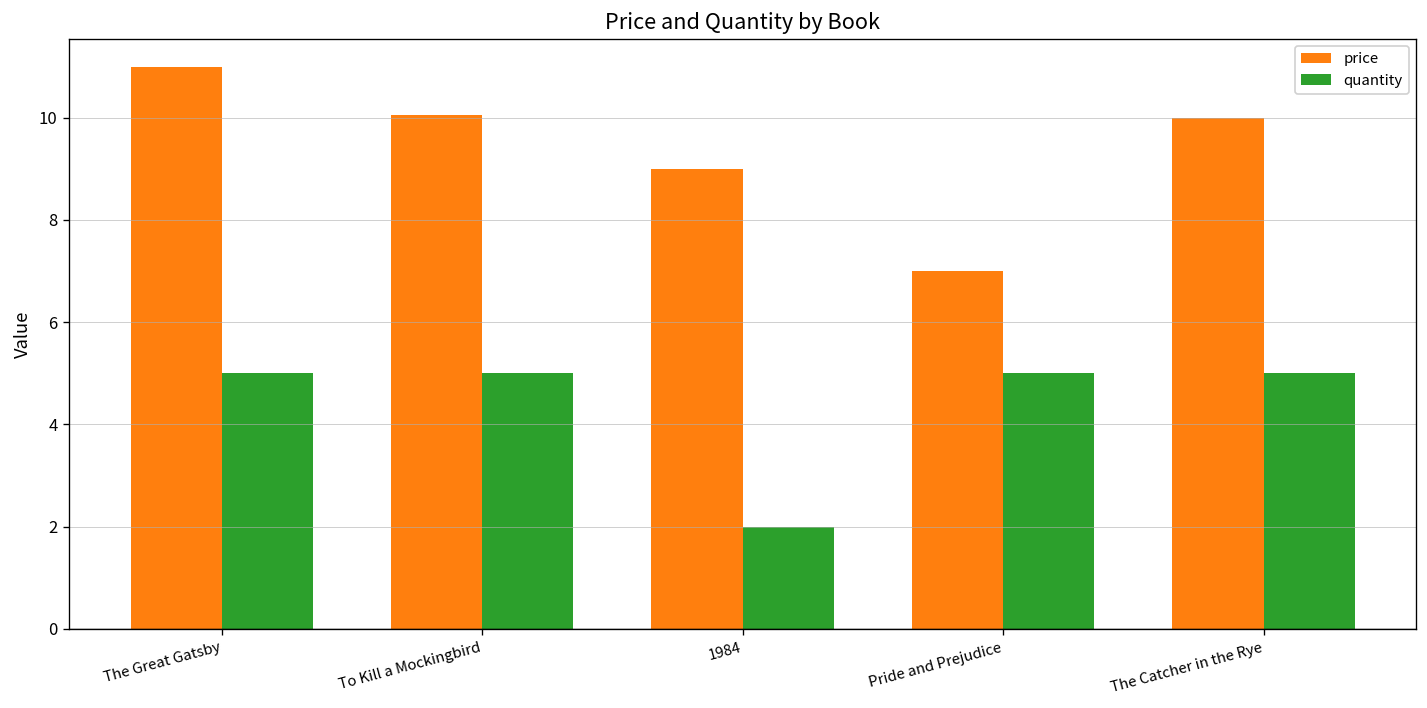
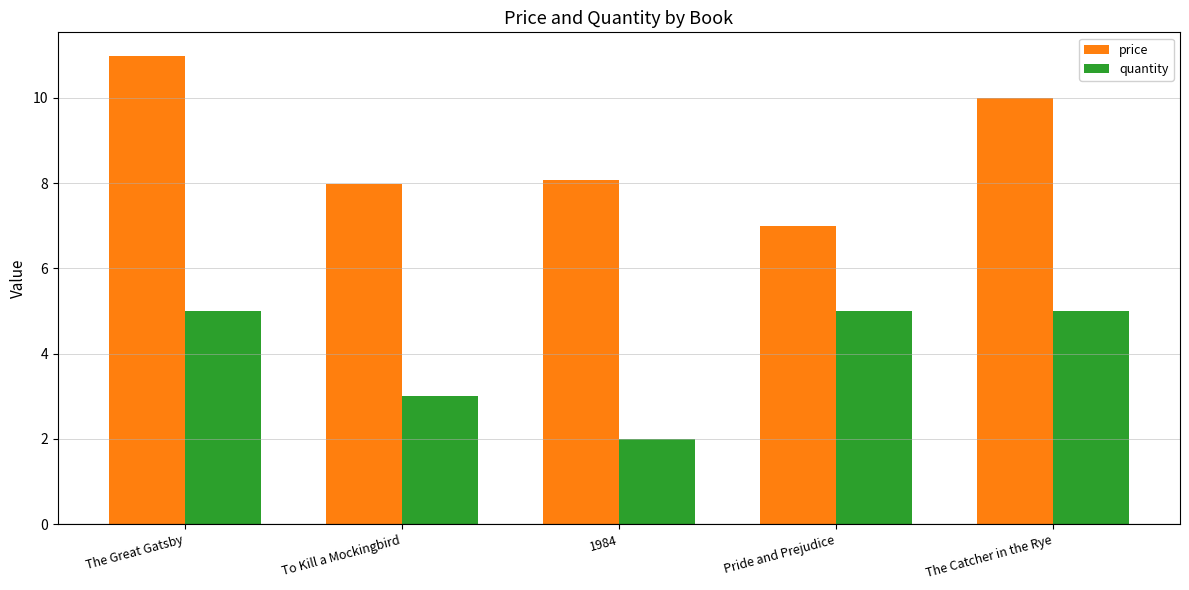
  {
    "price": {
      "The Great Gatsby": 11.0,
-     "To Kill a Mockingbird": 10.1,
-     "1984": 9.0,
+     "To Kill a Mockingbird": 8.0,
+     "1984": 8.1,
      "Pride and Prejudice": 7.0,
      "The Catcher in the Rye": 10.0
    },
    "quantity": {
      "The Great Gatsby": 5,
-     "To Kill a Mockingbird": 5,
+     "To Kill a Mockingbird": 3,
      "1984": 2,
      "Pride and Prejudice": 5,
      "The Catcher in the Rye": 5
    }
  }
